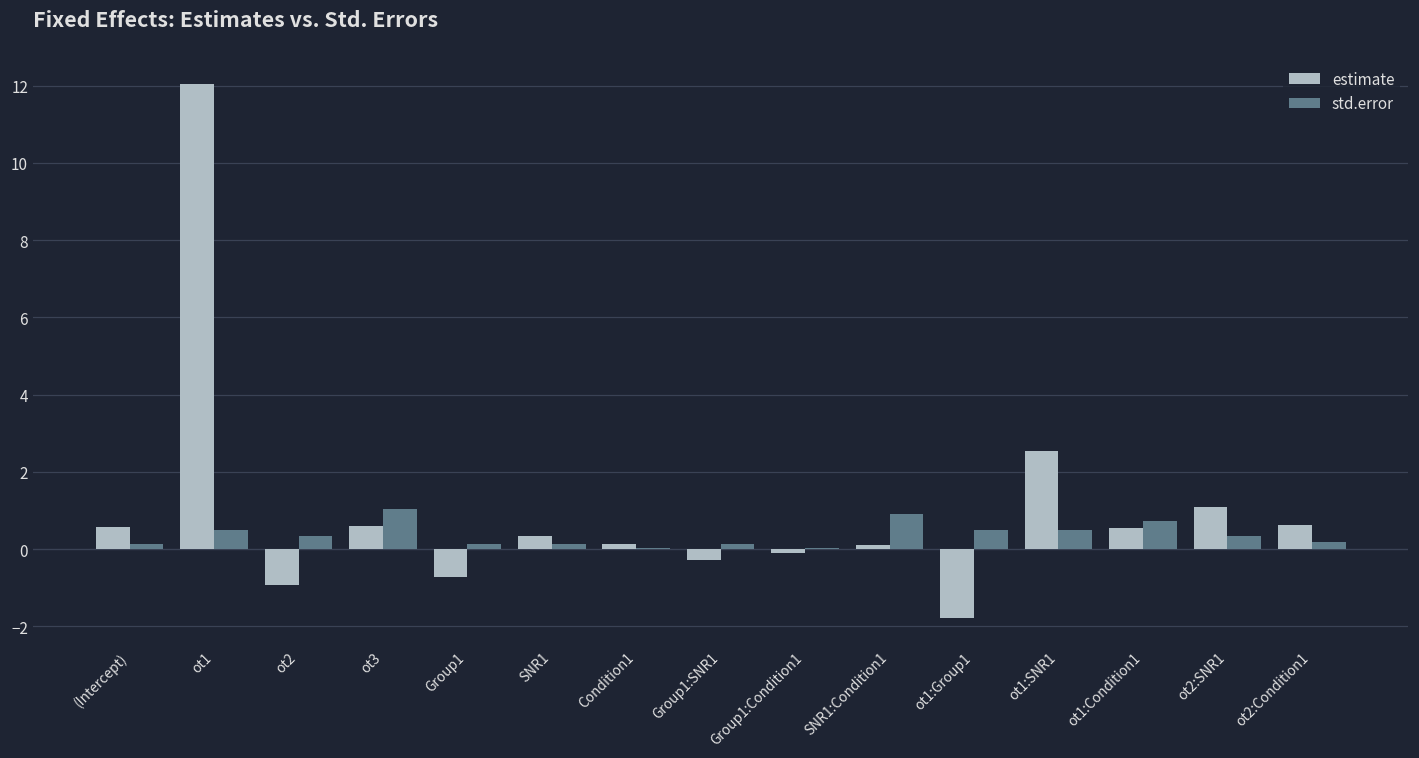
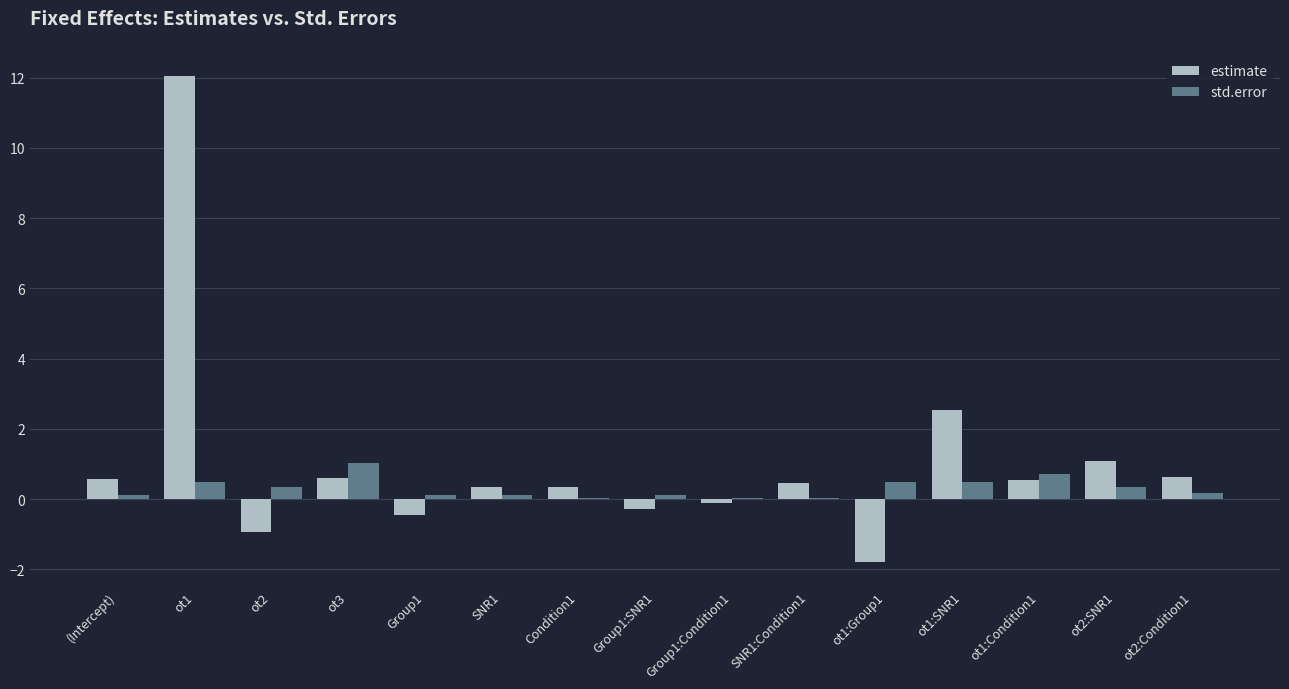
  {
    "estimate": {
      "(Intercept)": 0.6,
      "ot1": 12.0,
      "ot2": -0.9,
      "ot3": 0.6,
-     "Group1": -0.7,
+     "Group1": -0.4,
      "SNR1": 0.3,
-     "Condition1": 0.1,
+     "Condition1": 0.3,
      "Group1:SNR1": -0.3,
      "Group1:Condition1": -0.1,
-     "SNR1:Condition1": 0.1,
+     "SNR1:Condition1": 0.5,
      "ot1:Group1": -1.8,
      "ot1:SNR1": 2.5,
      "ot1:Condition1": 0.5,
      "ot2:SNR1": 1.1,
      "ot2:Condition1": 0.6
    },
    "std.error": {
      "(Intercept)": 0.1,
      "ot1": 0.5,
      "ot2": 0.3,
      "ot3": 1.0,
      "Group1": 0.1,
      "SNR1": 0.1,
      "Group1:SNR1": 0.1,
-     "SNR1:Condition1": 0.9,
+     "SNR1:Condition1": 0.0,
      "ot1:Group1": 0.5,
      "ot1:SNR1": 0.5,
      "ot1:Condition1": 0.7,
      "ot2:SNR1": 0.3,
      "ot2:Condition1": 0.2
    }
  }
